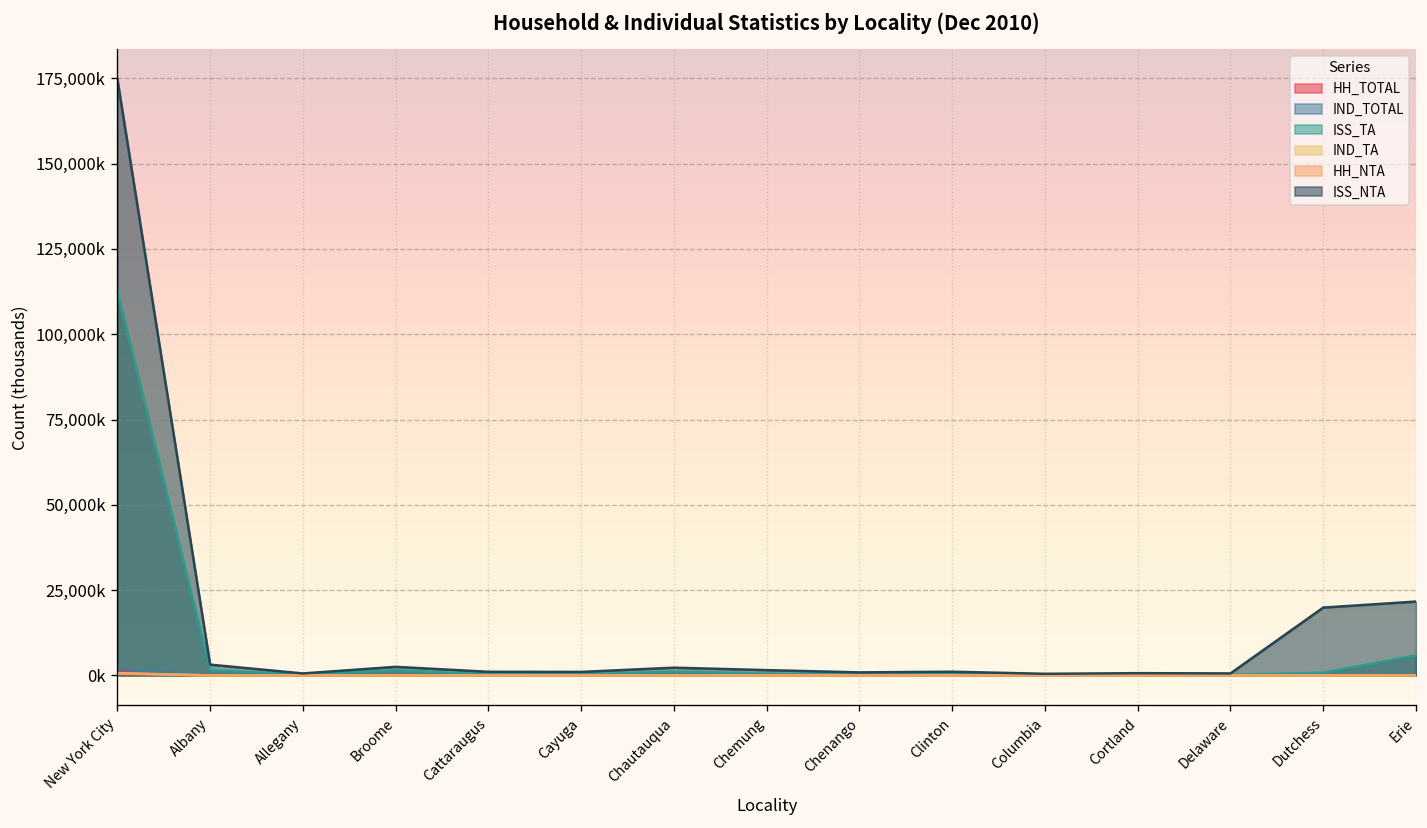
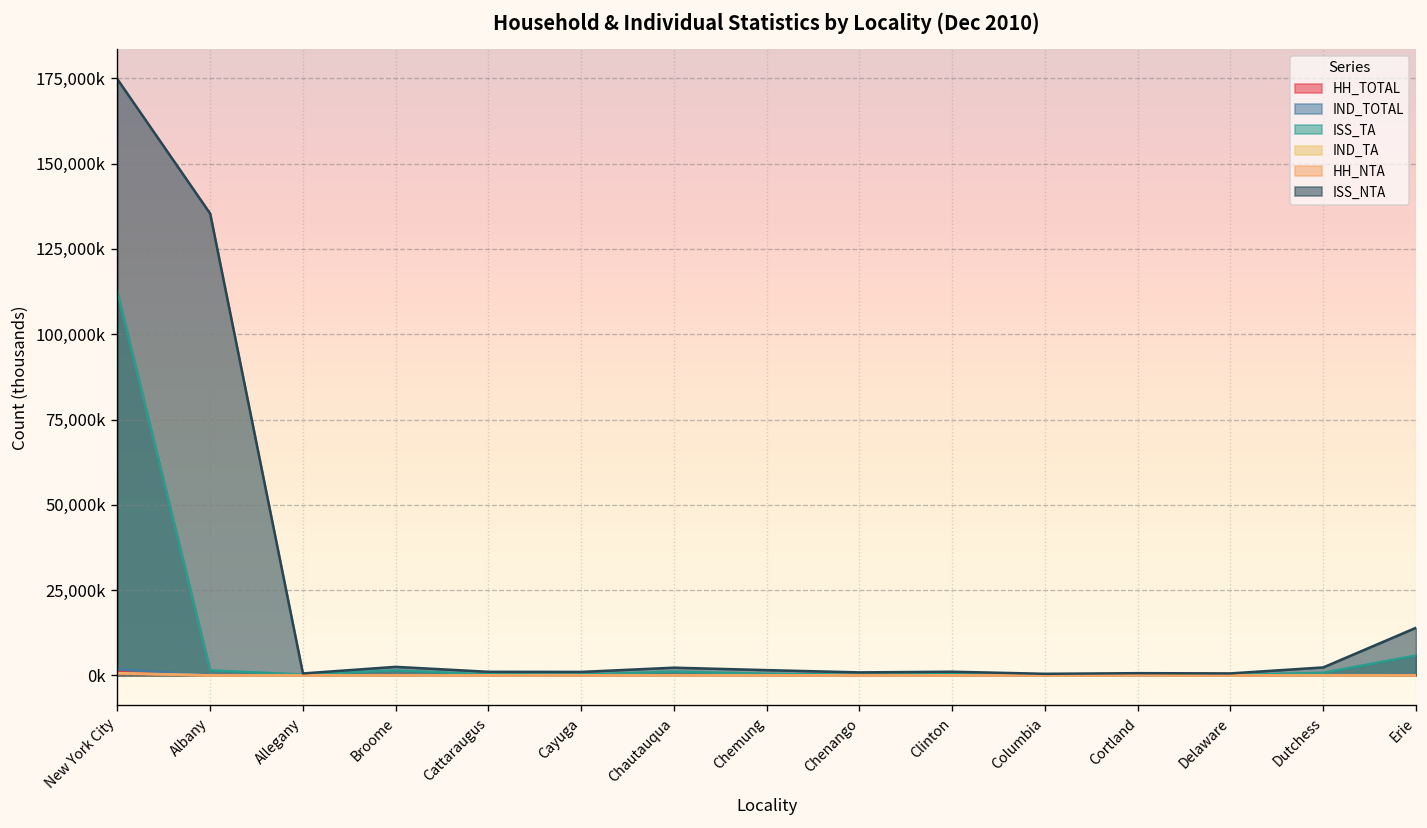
  {
    "ISS_NTA": {
      "New York City": "175,000,000",
-     "Albany": "3,000,000",
+     "Albany": "135,000,000",
      "Broome": "3,000,000",
      "Chautauqua": "2,000,000",
      "Chemung": "2,000,000",
-     "Dutchess": "20,000,000",
-     "Erie": "22,000,000"
+     "Dutchess": "2,000,000",
+     "Erie": "14,000,000"
    }
  }
